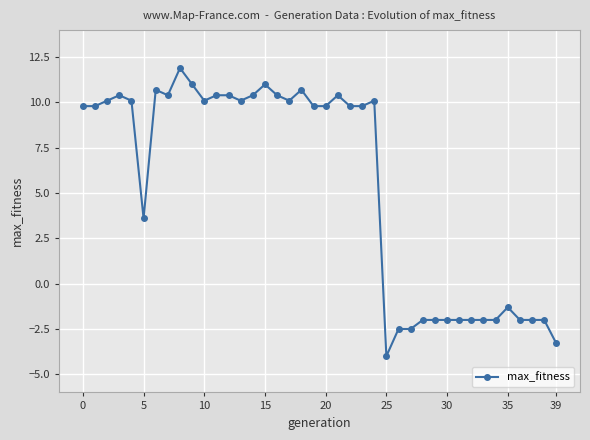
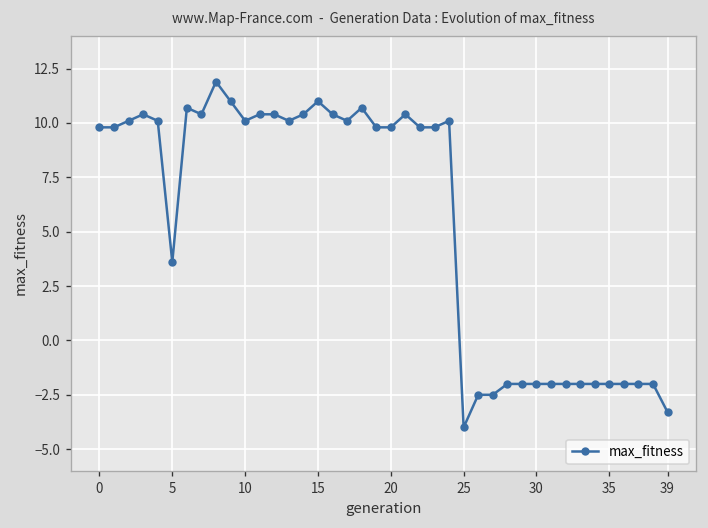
  {
    "0": 9.8,
    "5": 3.6,
    "10": 10.1,
    "15": 11.0,
    "20": 9.8,
    "25": -4.0,
    "30": -2.0,
-   "35": -1.3,
+   "35": -2.0,
    "39": -3.3
  }
